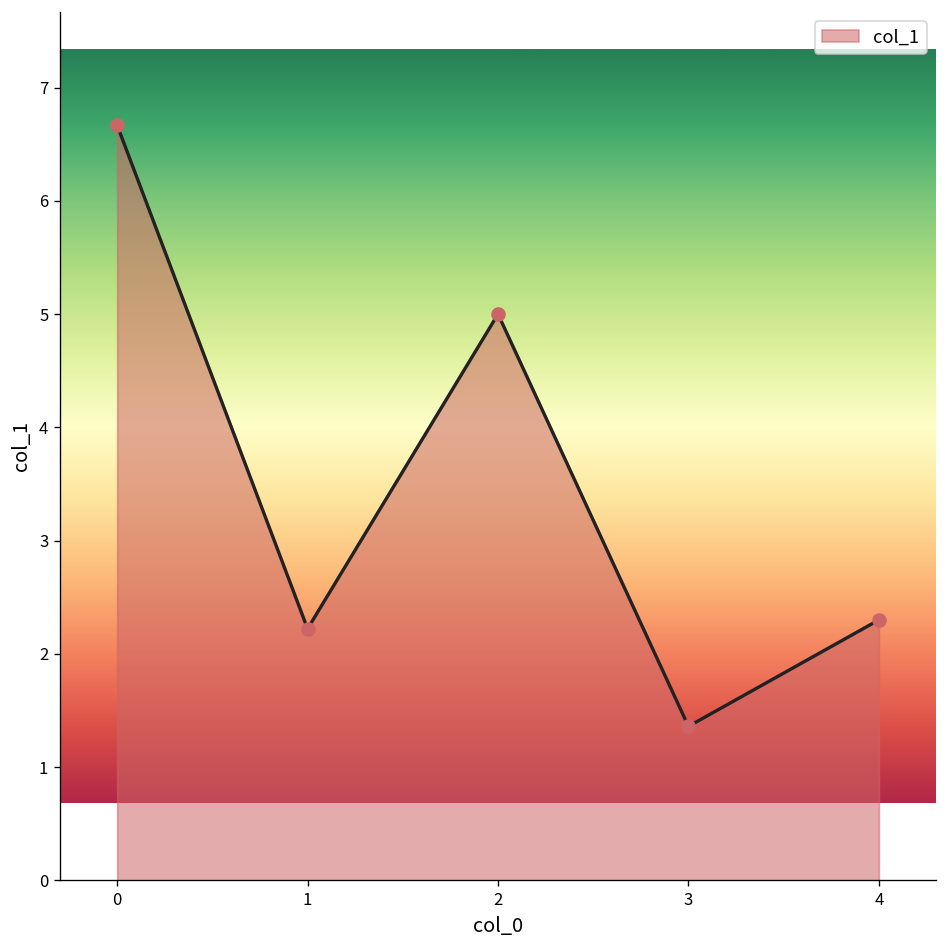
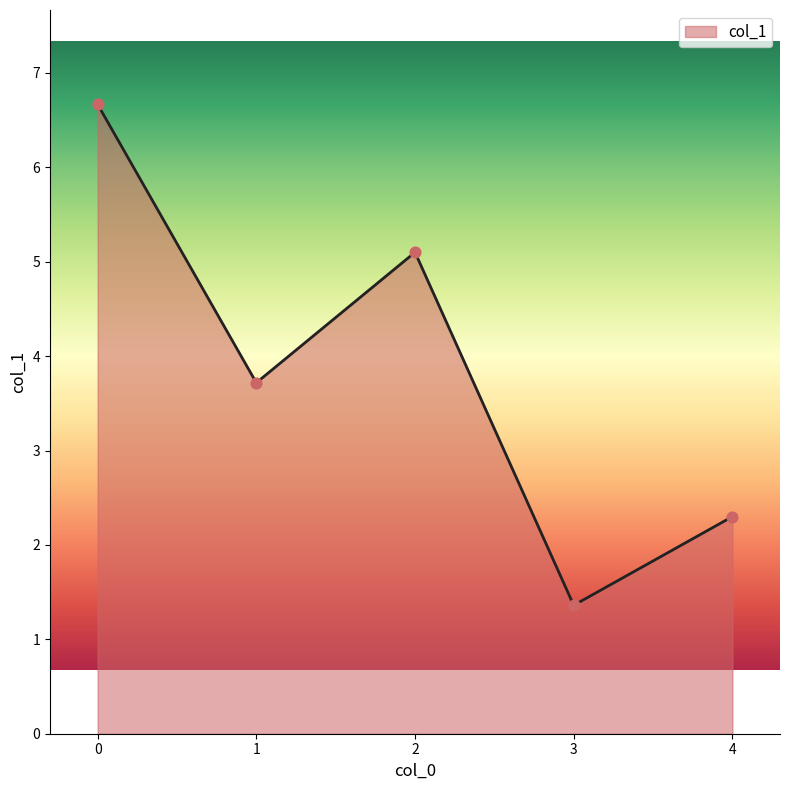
  {
    "0": 6.7,
-   "1": 2.2,
-   "2": 5.0,
+   "1": 3.7,
+   "2": 5.1,
    "3": 1.4,
    "4": 2.3
  }
